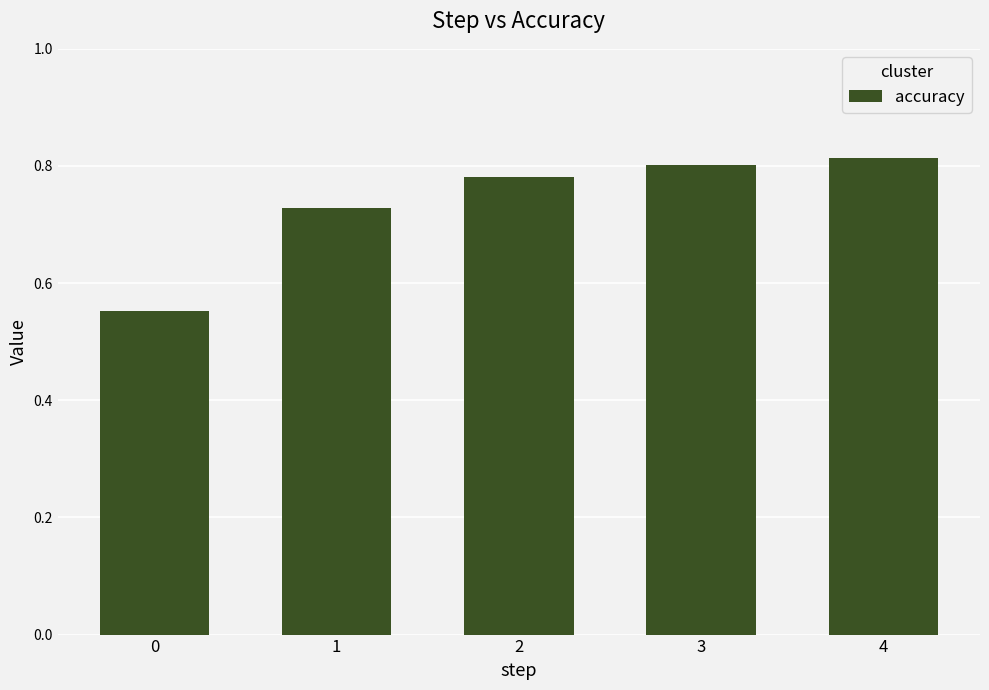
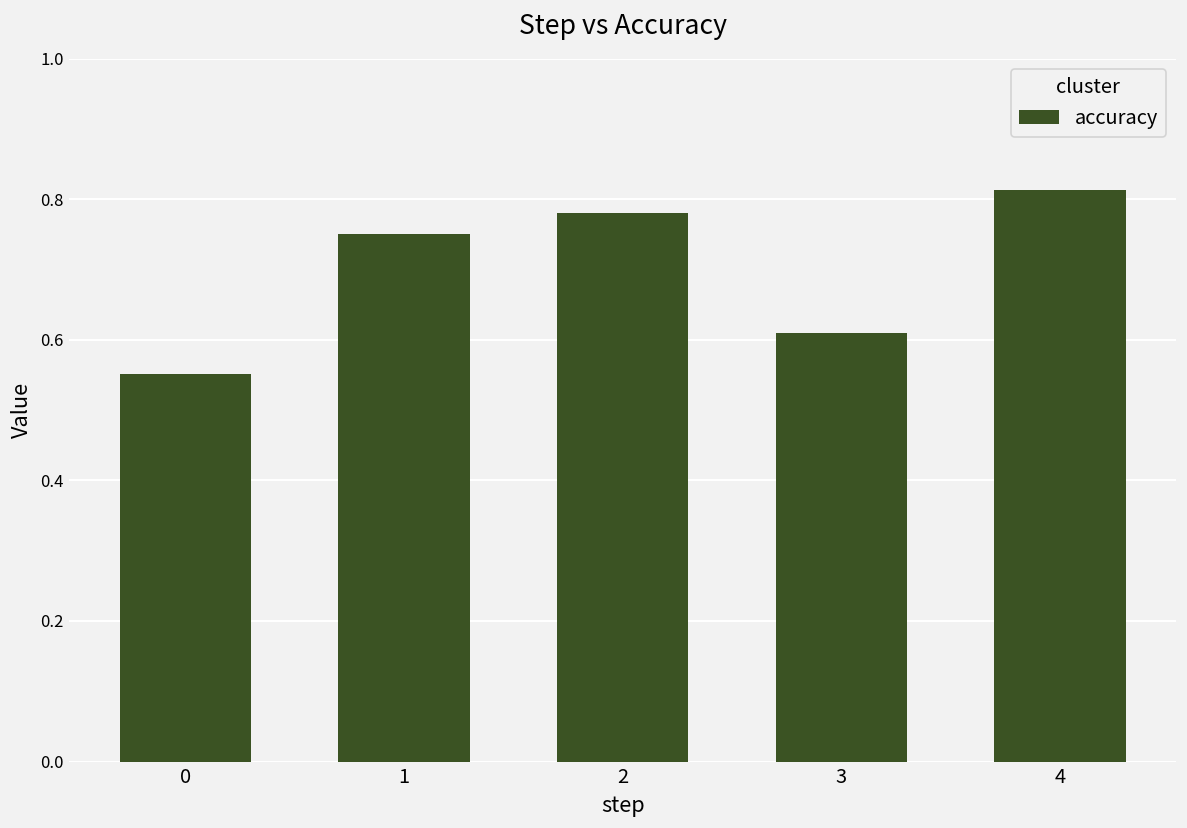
  {
    "0": 0.55,
-   "1": 0.73,
+   "1": 0.75,
    "2": 0.78,
-   "3": 0.80,
+   "3": 0.61,
    "4": 0.81
  }
